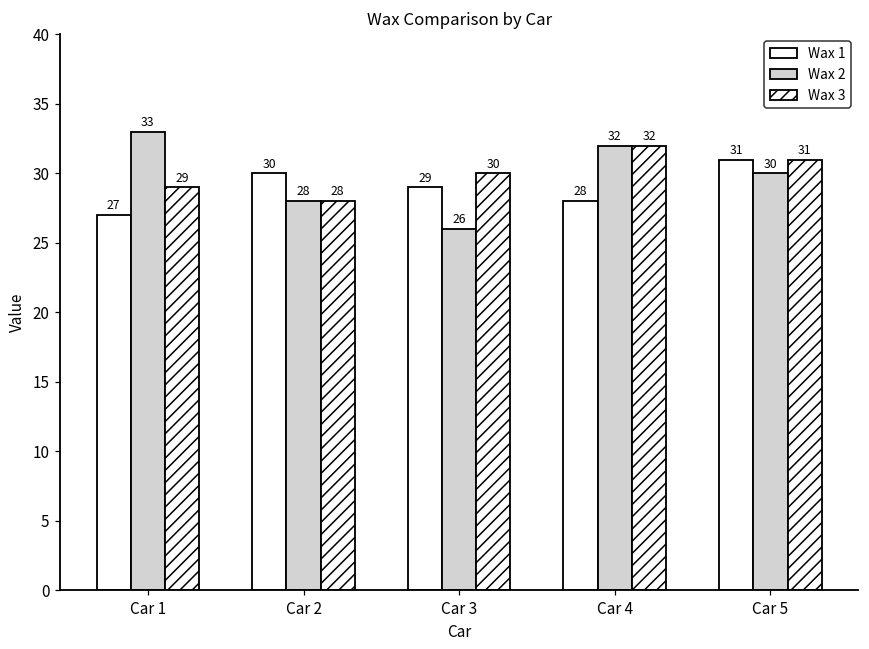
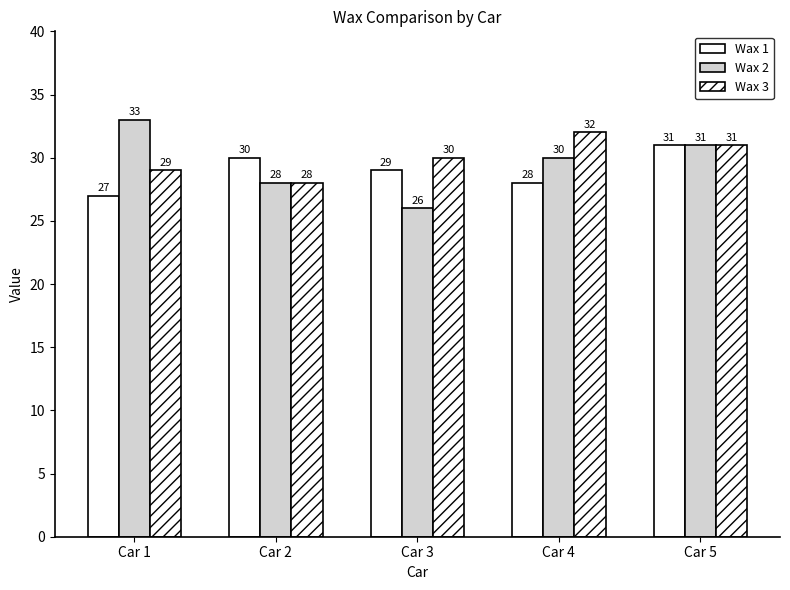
  {
    "Wax 2": {
      "Car 1": 33,
      "Car 2": 28,
      "Car 3": 26,
-     "Car 4": 32,
-     "Car 5": 30
+     "Car 4": 30,
+     "Car 5": 31
    }
  }
